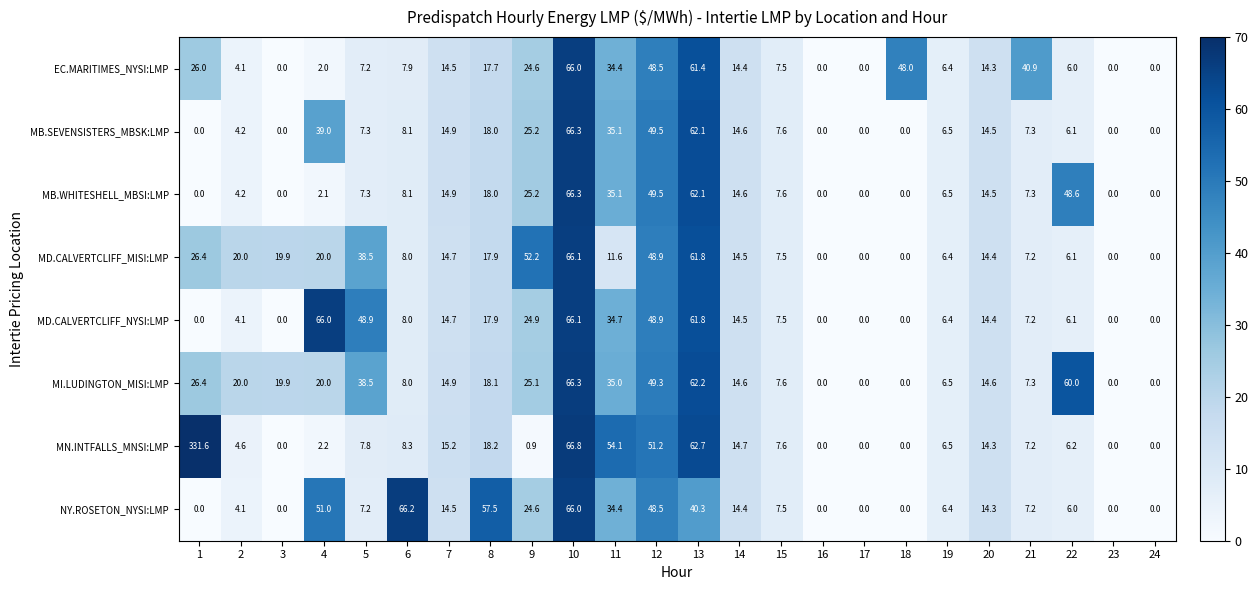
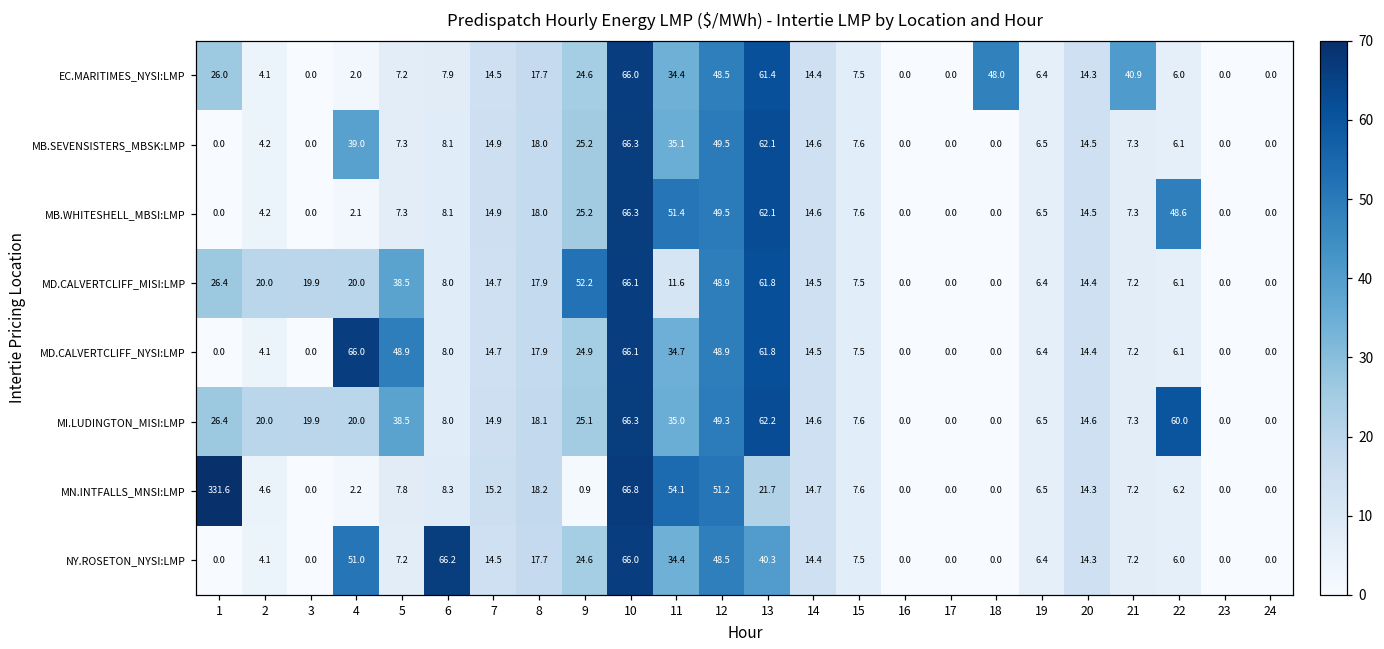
  {
    "EC.MARITIMES_NYSI:LMP": {
      "1": 26.0,
      "2": 4.1,
      "3": 0.0,
      "4": 2.0,
      "5": 7.2,
      "6": 7.9,
      "7": 14.5,
      "8": 17.7,
      "9": 24.6,
      "10": 66.0,
      "11": 34.4,
      "12": 48.5,
      "13": 61.4,
      "14": 14.4,
      "15": 7.5,
      "16": 0.0,
      "17": 0.0,
      "18": 48.0,
      "19": 6.4,
      "20": 14.3,
      "21": 40.9,
      "22": 6.0,
      "23": 0.0,
      "24": 0.0
    },
    "MB.SEVENSISTERS_MBSK:LMP": {
      "1": 0.0,
      "2": 4.2,
      "3": 0.0,
      "4": 39.0,
      "5": 7.3,
      "6": 8.1,
      "7": 14.9,
      "8": 18.0,
      "9": 25.2,
      "10": 66.3,
      "11": 35.1,
      "12": 49.5,
      "13": 62.1,
      "14": 14.6,
      "15": 7.6,
      "16": 0.0,
      "17": 0.0,
      "18": 0.0,
      "19": 6.5,
      "20": 14.5,
      "21": 7.3,
      "22": 6.1,
      "23": 0.0,
      "24": 0.0
    },
    "MB.WHITESHELL_MBSI:LMP": {
      "1": 0.0,
      "2": 4.2,
      "3": 0.0,
      "4": 2.1,
      "5": 7.3,
      "6": 8.1,
      "7": 14.9,
      "8": 18.0,
      "9": 25.2,
      "10": 66.3,
-     "11": 35.1,
+     "11": 51.4,
      "12": 49.5,
      "13": 62.1,
      "14": 14.6,
      "15": 7.6,
      "16": 0.0,
      "17": 0.0,
      "18": 0.0,
      "19": 6.5,
      "20": 14.5,
      "21": 7.3,
      "22": 48.6,
      "23": 0.0,
      "24": 0.0
    },
    "MD.CALVERTCLIFF_MISI:LMP": {
      "1": 26.4,
      "2": 20.0,
      "3": 19.9,
      "4": 20.0,
      "5": 38.5,
      "6": 8.0,
      "7": 14.7,
      "8": 17.9,
      "9": 52.2,
      "10": 66.1,
      "11": 11.6,
      "12": 48.9,
      "13": 61.8,
      "14": 14.5,
      "15": 7.5,
      "16": 0.0,
      "17": 0.0,
      "18": 0.0,
      "19": 6.4,
      "20": 14.4,
      "21": 7.2,
      "22": 6.1,
      "23": 0.0,
      "24": 0.0
    },
    "MD.CALVERTCLIFF_NYSI:LMP": {
      "1": 0.0,
      "2": 4.1,
      "3": 0.0,
      "4": 66.0,
      "5": 48.9,
      "6": 8.0,
      "7": 14.7,
      "8": 17.9,
      "9": 24.9,
      "10": 66.1,
      "11": 34.7,
      "12": 48.9,
      "13": 61.8,
      "14": 14.5,
      "15": 7.5,
      "16": 0.0,
      "17": 0.0,
      "18": 0.0,
      "19": 6.4,
      "20": 14.4,
      "21": 7.2,
      "22": 6.1,
      "23": 0.0,
      "24": 0.0
    },
    "MI.LUDINGTON_MISI:LMP": {
      "1": 26.4,
      "2": 20.0,
      "3": 19.9,
      "4": 20.0,
      "5": 38.5,
      "6": 8.0,
      "7": 14.9,
      "8": 18.1,
      "9": 25.1,
      "10": 66.3,
      "11": 35.0,
      "12": 49.3,
      "13": 62.2,
      "14": 14.6,
      "15": 7.6,
      "16": 0.0,
      "17": 0.0,
      "18": 0.0,
      "19": 6.5,
      "20": 14.6,
      "21": 7.3,
      "22": 60.0,
      "23": 0.0,
      "24": 0.0
    },
    "MN.INTFALLS_MNSI:LMP": {
      "1": 331.6,
      "2": 4.6,
      "3": 0.0,
      "4": 2.2,
      "5": 7.8,
      "6": 8.3,
      "7": 15.2,
      "8": 18.2,
      "9": 0.9,
      "10": 66.8,
      "11": 54.1,
      "12": 51.2,
-     "13": 62.7,
+     "13": 21.7,
      "14": 14.7,
      "15": 7.6,
      "16": 0.0,
      "17": 0.0,
      "18": 0.0,
      "19": 6.5,
      "20": 14.3,
      "21": 7.2,
      "22": 6.2,
      "23": 0.0,
      "24": 0.0
    },
    "NY.ROSETON_NYSI:LMP": {
      "1": 0.0,
      "2": 4.1,
      "3": 0.0,
      "4": 51.0,
      "5": 7.2,
      "6": 66.2,
      "7": 14.5,
-     "8": 57.5,
+     "8": 17.7,
      "9": 24.6,
      "10": 66.0,
      "11": 34.4,
      "12": 48.5,
      "13": 40.3,
      "14": 14.4,
      "15": 7.5,
      "16": 0.0,
      "17": 0.0,
      "18": 0.0,
      "19": 6.4,
      "20": 14.3,
      "21": 7.2,
      "22": 6.0,
      "23": 0.0,
      "24": 0.0
    }
  }
